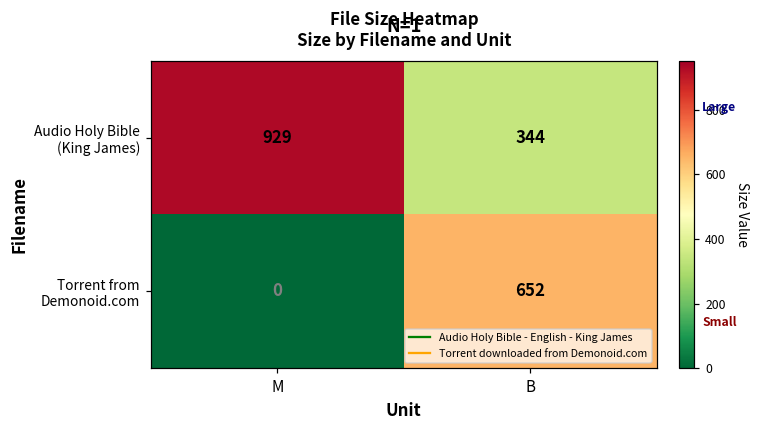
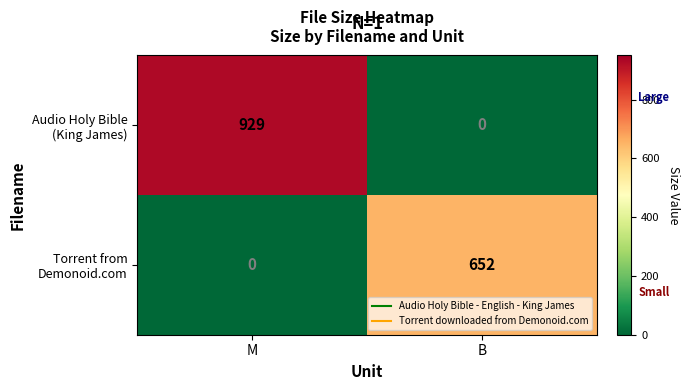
  {
    "Audio Holy Bible (King James)": {
      "M": 929,
-     "B": 344
+     "B": 0
    },
    "Torrent from Demonoid.com": {
      "M": 0,
      "B": 652
    }
  }
